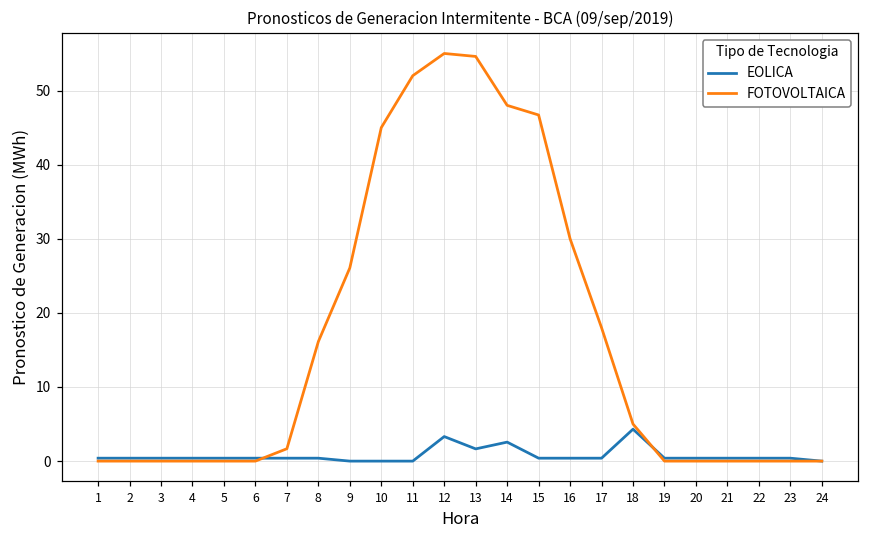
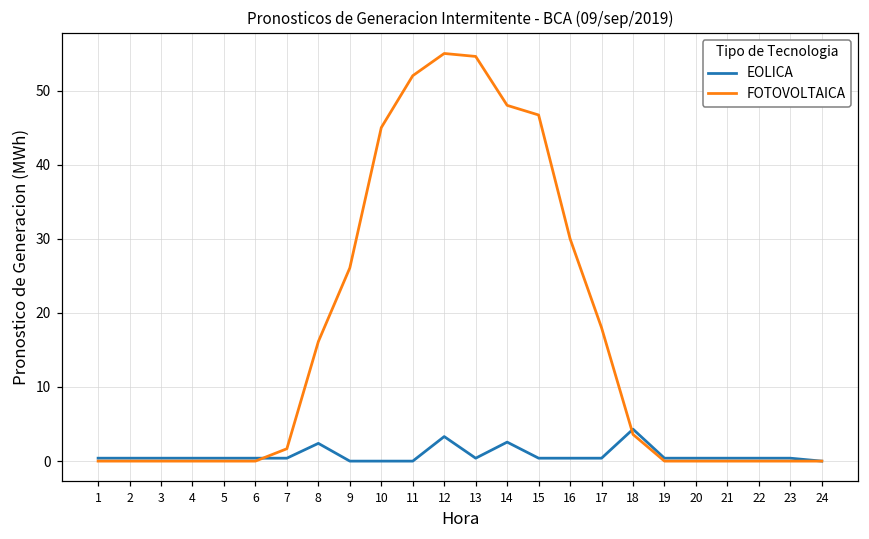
  {
    "EOLICA": {
      "1": 0,
      "2": 0,
      "3": 0,
      "4": 0,
      "5": 0,
      "6": 0,
      "7": 0,
-     "8": 0,
+     "8": 2,
      "9": 0,
      "10": 0,
      "11": 0,
      "12": 3,
-     "13": 2,
+     "13": 0,
      "14": 3,
      "15": 0,
      "16": 0,
      "17": 0,
      "18": 4,
      "19": 0,
      "20": 0,
      "21": 0,
      "22": 0,
      "23": 0
    },
    "FOTOVOLTAICA": {
      "1": 0,
      "2": 0,
      "3": 0,
      "4": 0,
      "5": 0,
      "6": 0,
      "7": 2,
      "8": 16,
      "9": 26,
      "10": 45,
      "11": 52,
      "12": 55,
      "13": 55,
      "14": 48,
      "15": 47,
      "16": 30,
      "17": 18,
-     "18": 5,
+     "18": 4,
      "19": 0,
      "20": 0,
      "21": 0,
      "22": 0,
      "23": 0
    }
  }
